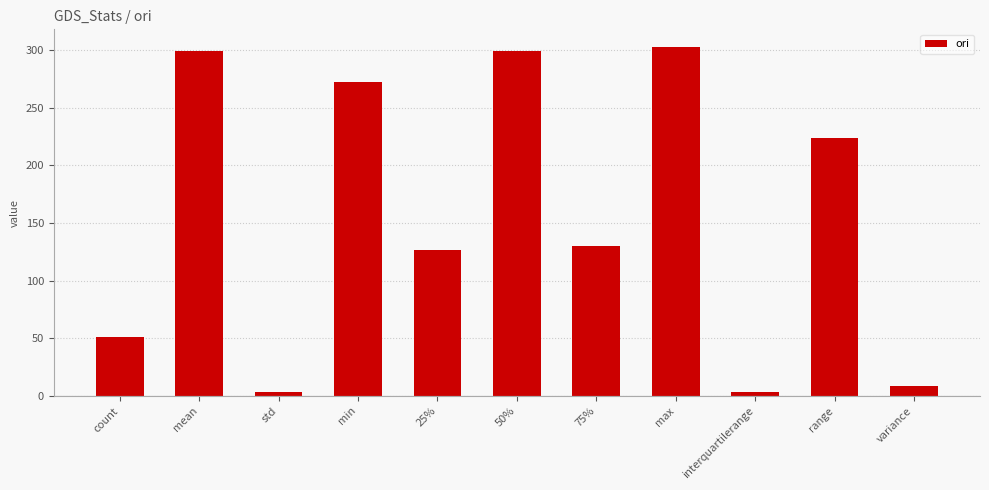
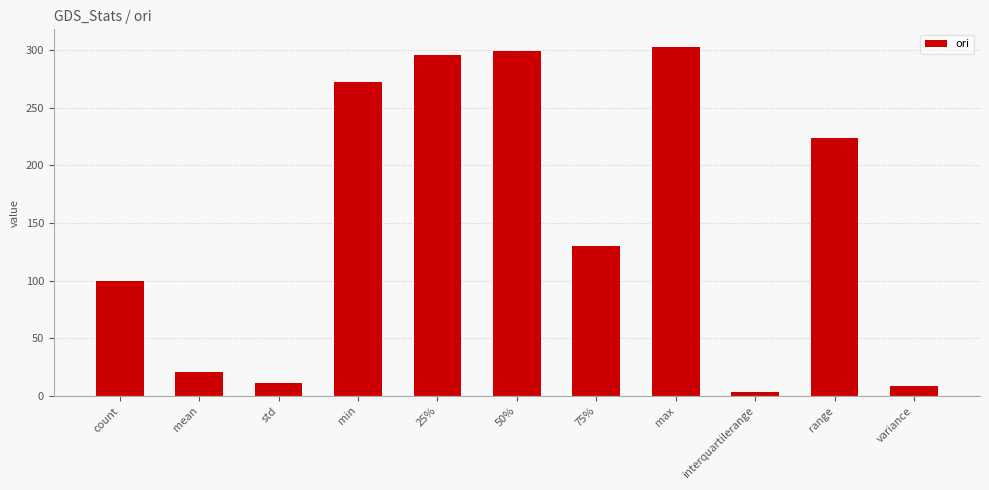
  {
-   "count": 51,
-   "mean": 299,
-   "std": 3,
+   "count": 100,
+   "mean": 21,
+   "std": 11,
    "min": 272,
-   "25%": 127,
+   "25%": 296,
    "50%": 299,
    "75%": 130,
    "max": 303,
    "interquartilerange": 3,
    "range": 223,
    "variance": 8
  }
